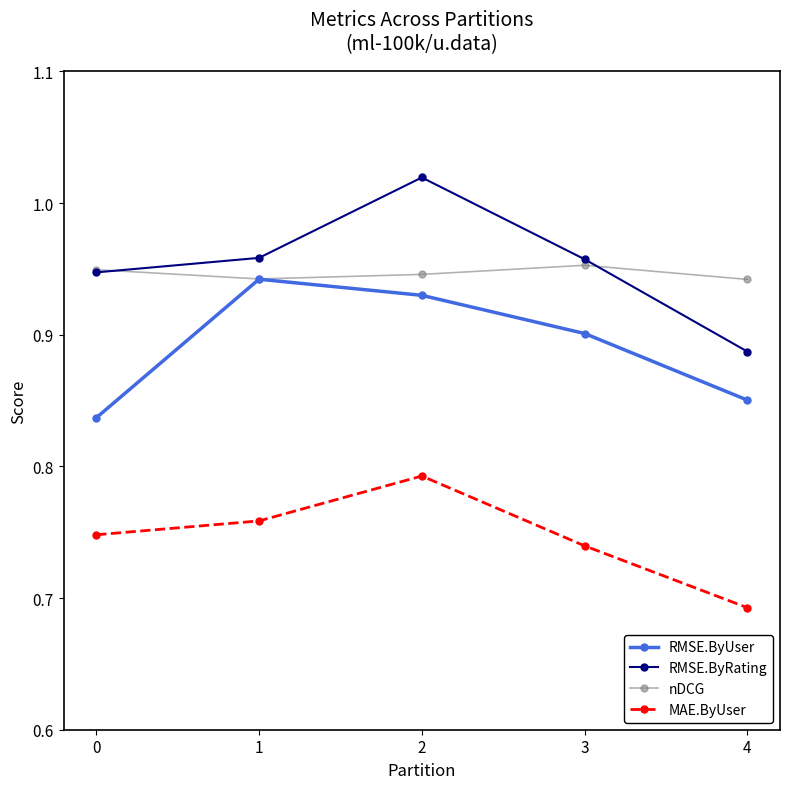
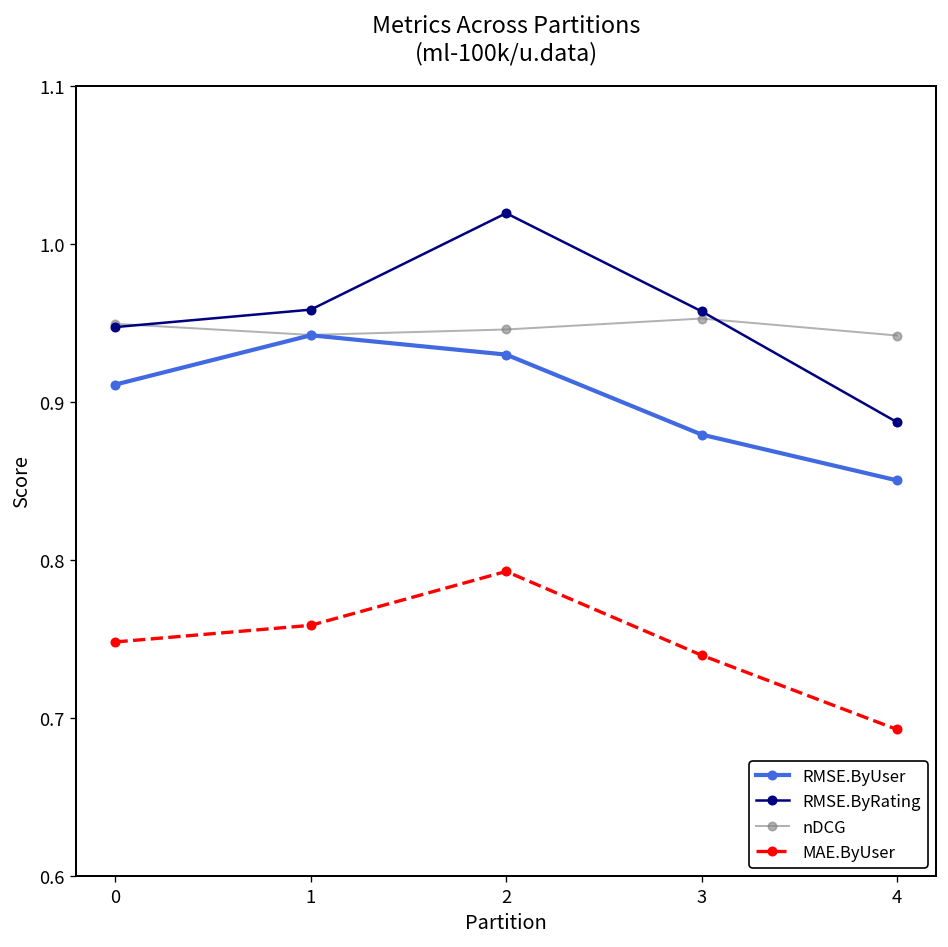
  {
    "RMSE.ByUser": {
-     "0": 0.837,
+     "0": 0.911,
      "2": 0.930,
-     "3": 0.901,
+     "3": 0.879,
      "4": 0.850
    },
    "RMSE.ByRating": {
      "0": 0.947,
      "1": 0.958,
      "2": 1.019,
      "3": 0.957,
      "4": 0.887
    },
    "nDCG": {
      "0": 0.949,
      "2": 0.946,
      "3": 0.953,
      "4": 0.942
    },
    "MAE.ByUser": {
      "0": 0.748,
      "1": 0.759,
      "2": 0.793,
      "3": 0.740,
      "4": 0.693
    }
  }
